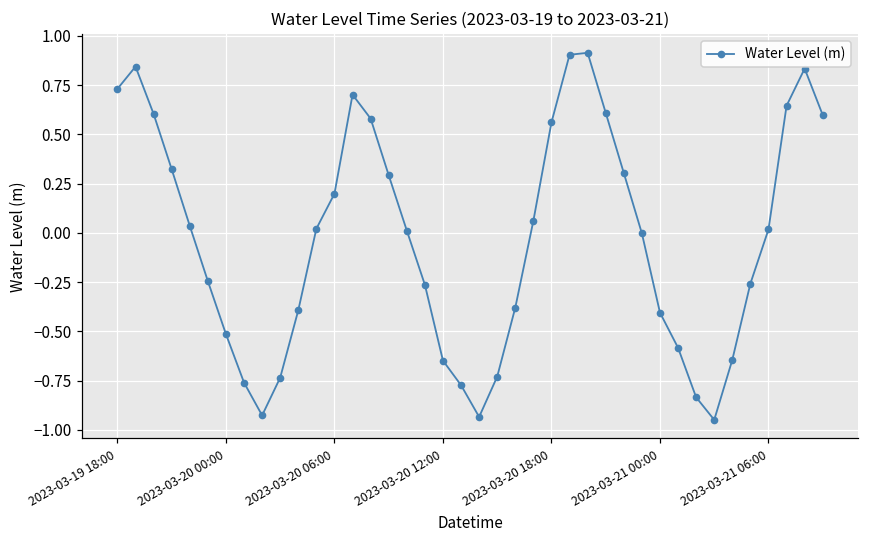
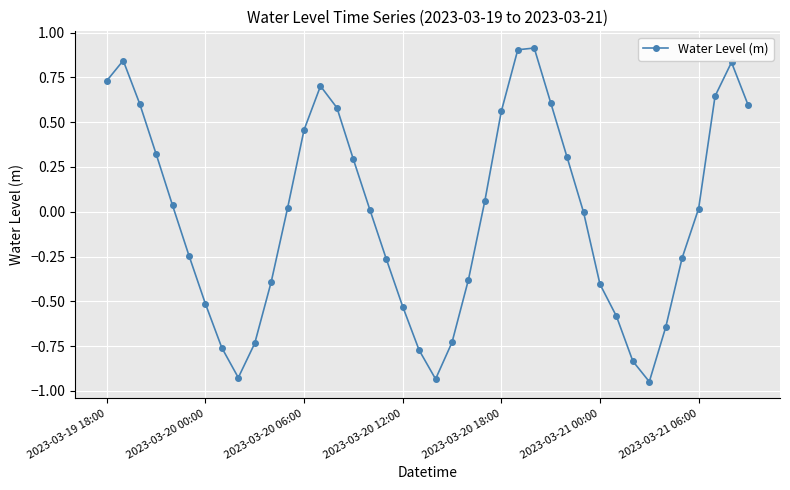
  {
    "2023-03-19 18:00": 0.73,
    "2023-03-20 00:00": -0.51,
-   "2023-03-20 06:00": 0.20,
-   "2023-03-20 12:00": -0.65,
+   "2023-03-20 06:00": 0.46,
+   "2023-03-20 12:00": -0.53,
    "2023-03-20 18:00": 0.56,
    "2023-03-21 00:00": -0.40,
    "2023-03-21 06:00": 0.02
  }
